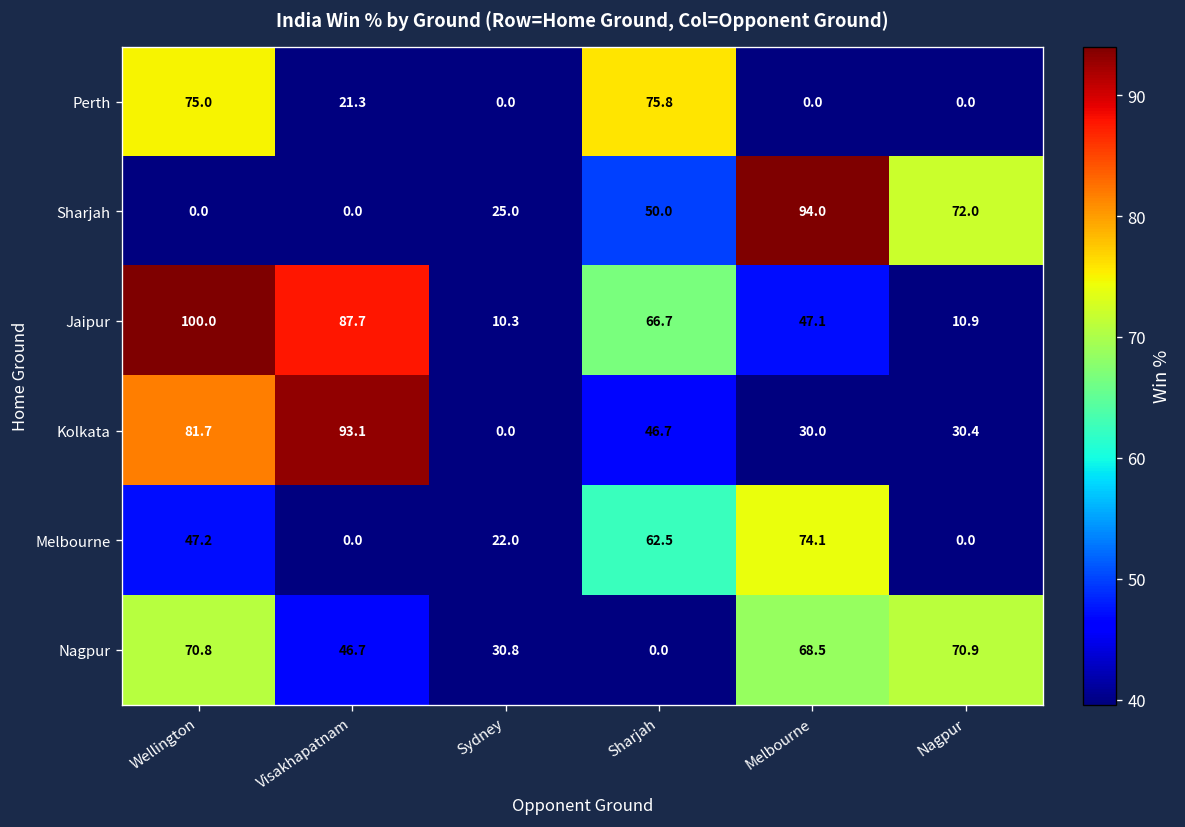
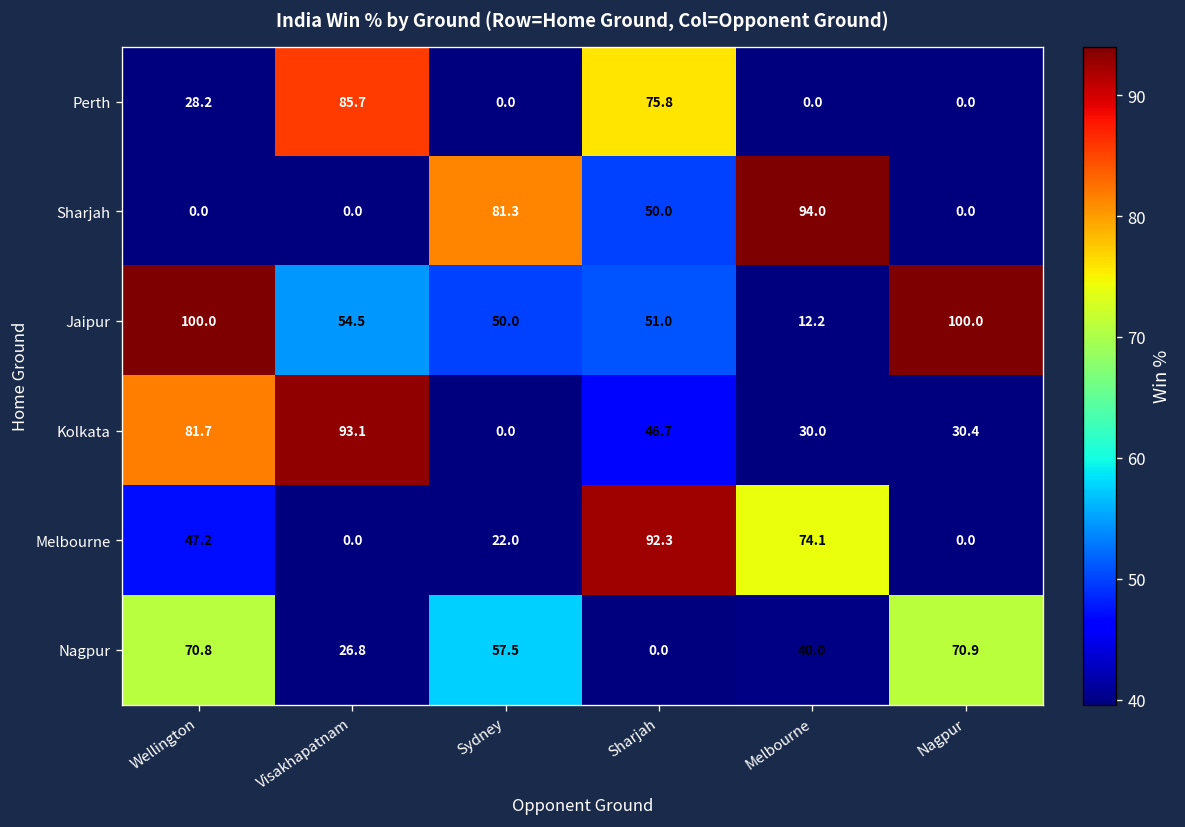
  {
    "Perth": {
-     "Wellington": 75.0,
-     "Visakhapatnam": 21.3,
+     "Wellington": 28.2,
+     "Visakhapatnam": 85.7,
      "Sydney": 0.0,
      "Sharjah": 75.8,
      "Melbourne": 0.0,
      "Nagpur": 0.0
    },
    "Sharjah": {
      "Wellington": 0.0,
      "Visakhapatnam": 0.0,
-     "Sydney": 25.0,
+     "Sydney": 81.3,
      "Sharjah": 50.0,
      "Melbourne": 94.0,
-     "Nagpur": 72.0
+     "Nagpur": 0.0
    },
    "Jaipur": {
      "Wellington": 100.0,
-     "Visakhapatnam": 87.7,
-     "Sydney": 10.3,
-     "Sharjah": 66.7,
-     "Melbourne": 47.1,
-     "Nagpur": 10.9
+     "Visakhapatnam": 54.5,
+     "Sydney": 50.0,
+     "Sharjah": 51.0,
+     "Melbourne": 12.2,
+     "Nagpur": 100.0
    },
    "Kolkata": {
      "Wellington": 81.7,
      "Visakhapatnam": 93.1,
      "Sydney": 0.0,
      "Sharjah": 46.7,
      "Melbourne": 30.0,
      "Nagpur": 30.4
    },
    "Melbourne": {
      "Wellington": 47.2,
      "Visakhapatnam": 0.0,
      "Sydney": 22.0,
-     "Sharjah": 62.5,
+     "Sharjah": 92.3,
      "Melbourne": 74.1,
      "Nagpur": 0.0
    },
    "Nagpur": {
      "Wellington": 70.8,
-     "Visakhapatnam": 46.7,
-     "Sydney": 30.8,
+     "Visakhapatnam": 26.8,
+     "Sydney": 57.5,
      "Sharjah": 0.0,
-     "Melbourne": 68.5,
+     "Melbourne": 40.0,
      "Nagpur": 70.9
    }
  }
